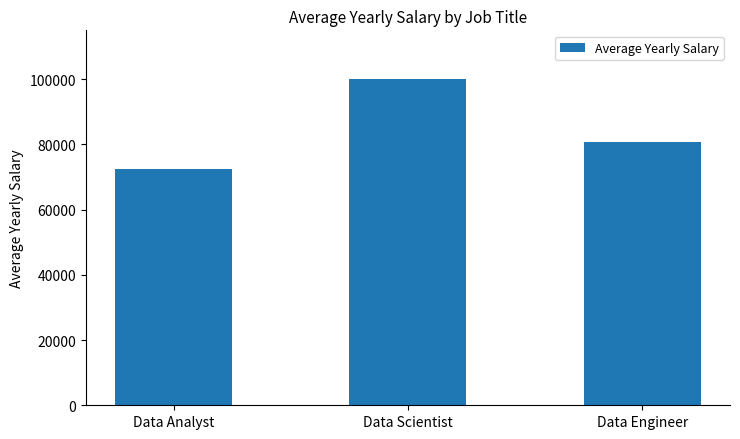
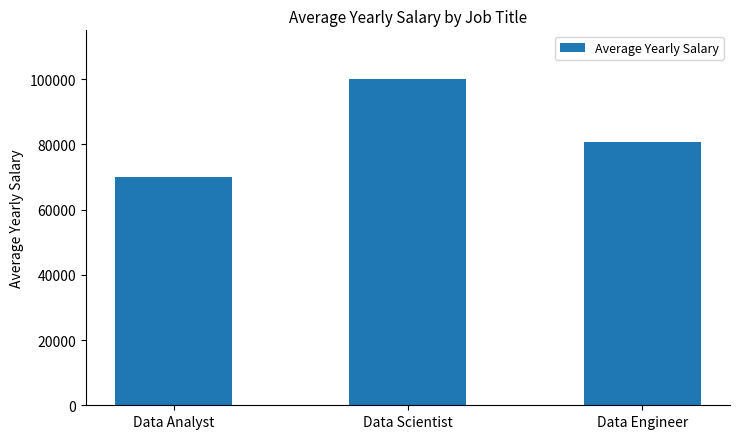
  {
-   "Data Analyst": 73000,
+   "Data Analyst": 70000,
    "Data Scientist": 100000,
    "Data Engineer": 81000
  }
